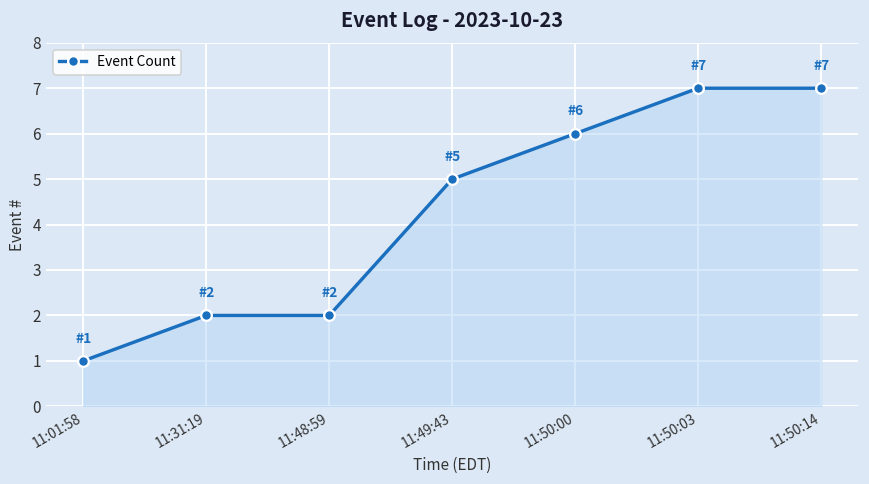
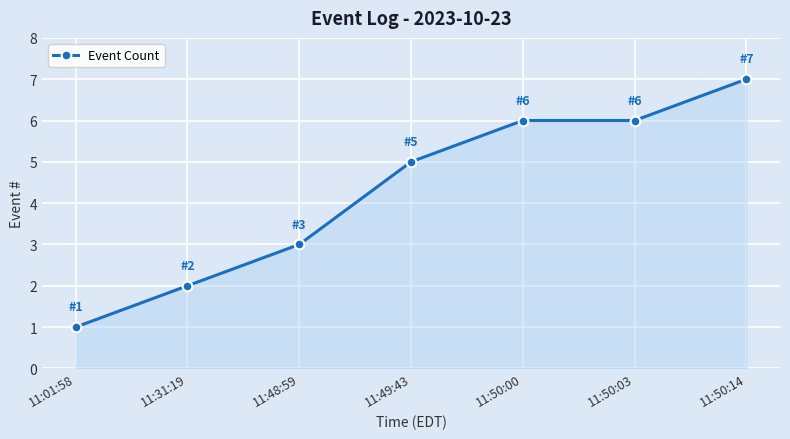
  {
    "11:01:58": 1,
    "11:31:19": 2,
-   "11:48:59": 2,
+   "11:48:59": 3,
    "11:49:43": 5,
    "11:50:00": 6,
-   "11:50:03": 7,
+   "11:50:03": 6,
    "11:50:14": 7
  }
